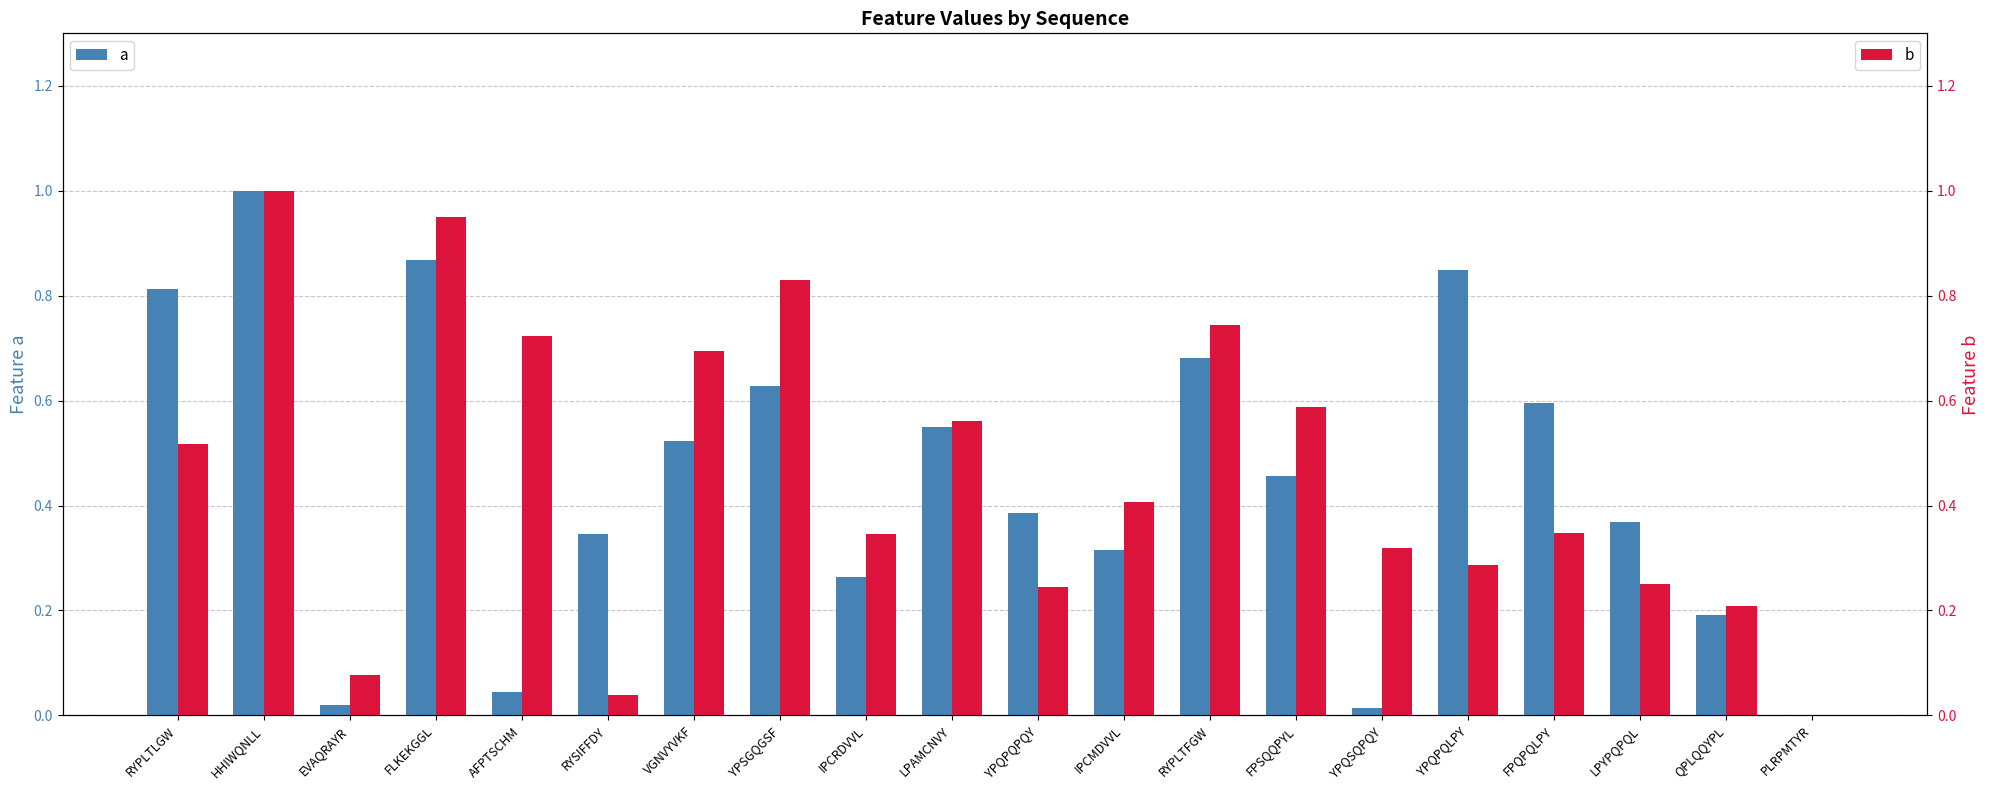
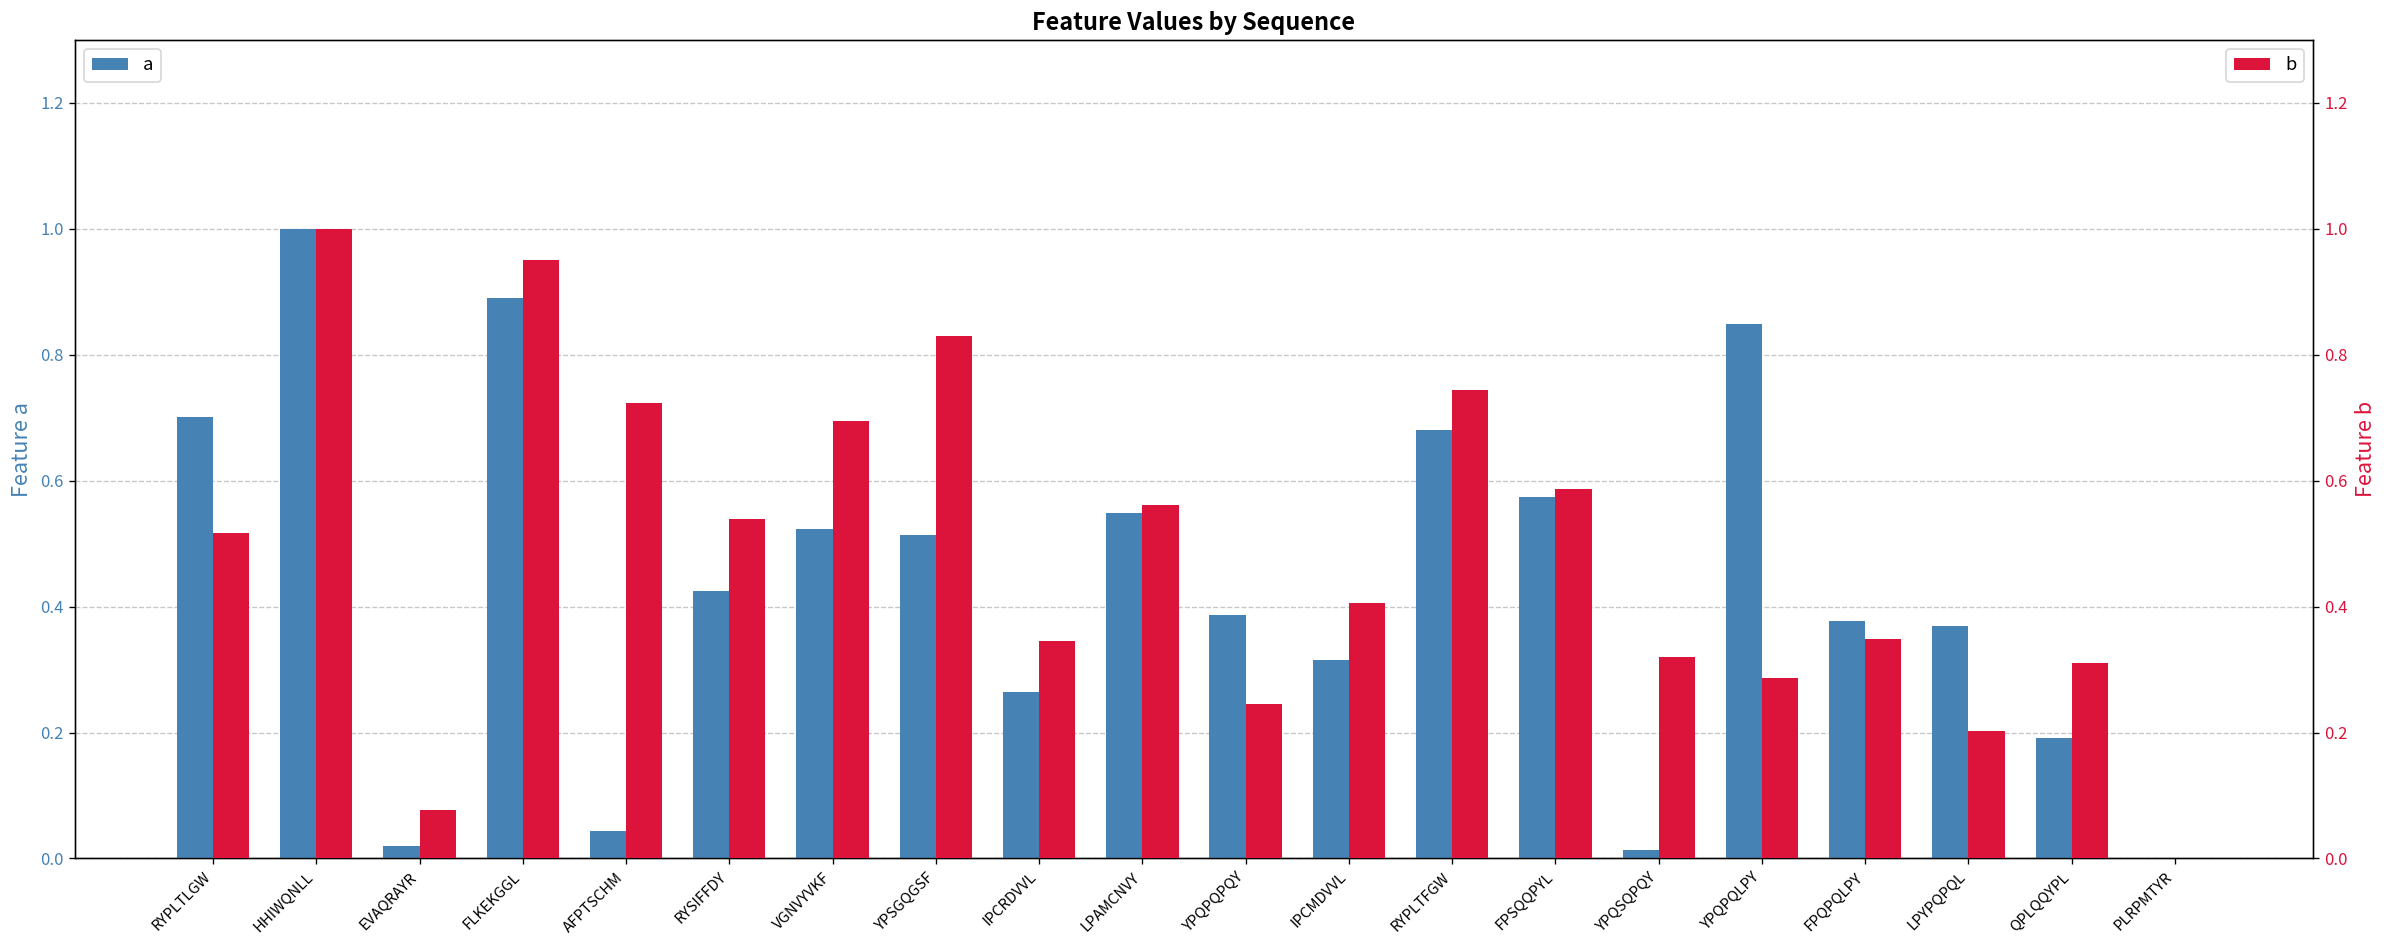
  {
    "a": {
-     "RYPLTLGW": 0.81,
+     "RYPLTLGW": 0.70,
      "HHIWQNLL": 1.00,
      "EVAQRAYR": 0.02,
-     "FLKEKGGL": 0.87,
+     "FLKEKGGL": 0.89,
      "AFPTSCHM": 0.04,
-     "RYSIFFDY": 0.35,
+     "RYSIFFDY": 0.42,
      "VGNVYVKF": 0.52,
-     "YPSGQGSF": 0.63,
+     "YPSGQGSF": 0.51,
      "IPCRDVVL": 0.26,
      "LPAMCNVY": 0.55,
      "YPQPQPQY": 0.39,
      "IPCMDVVL": 0.32,
      "RYPLTFGW": 0.68,
-     "FPSQQPYL": 0.46,
+     "FPSQQPYL": 0.57,
      "YPQSQPQY": 0.01,
      "YPQPQLPY": 0.85,
-     "FPQPQLPY": 0.60,
+     "FPQPQLPY": 0.38,
      "LPYPQPQL": 0.37,
      "QPLQQYPL": 0.19,
      "PLRPMTYR": 0.00
    },
    "b": {
      "RYPLTLGW": 0.52,
      "HHIWQNLL": 1.00,
      "EVAQRAYR": 0.08,
      "FLKEKGGL": 0.95,
      "AFPTSCHM": 0.72,
-     "RYSIFFDY": 0.04,
+     "RYSIFFDY": 0.54,
      "VGNVYVKF": 0.69,
      "YPSGQGSF": 0.83,
      "IPCRDVVL": 0.35,
      "LPAMCNVY": 0.56,
      "YPQPQPQY": 0.25,
      "IPCMDVVL": 0.41,
      "RYPLTFGW": 0.74,
      "FPSQQPYL": 0.59,
      "YPQSQPQY": 0.32,
      "YPQPQLPY": 0.29,
      "FPQPQLPY": 0.35,
-     "LPYPQPQL": 0.25,
-     "QPLQQYPL": 0.21,
+     "LPYPQPQL": 0.20,
+     "QPLQQYPL": 0.31,
      "PLRPMTYR": 0.00
    }
  }
